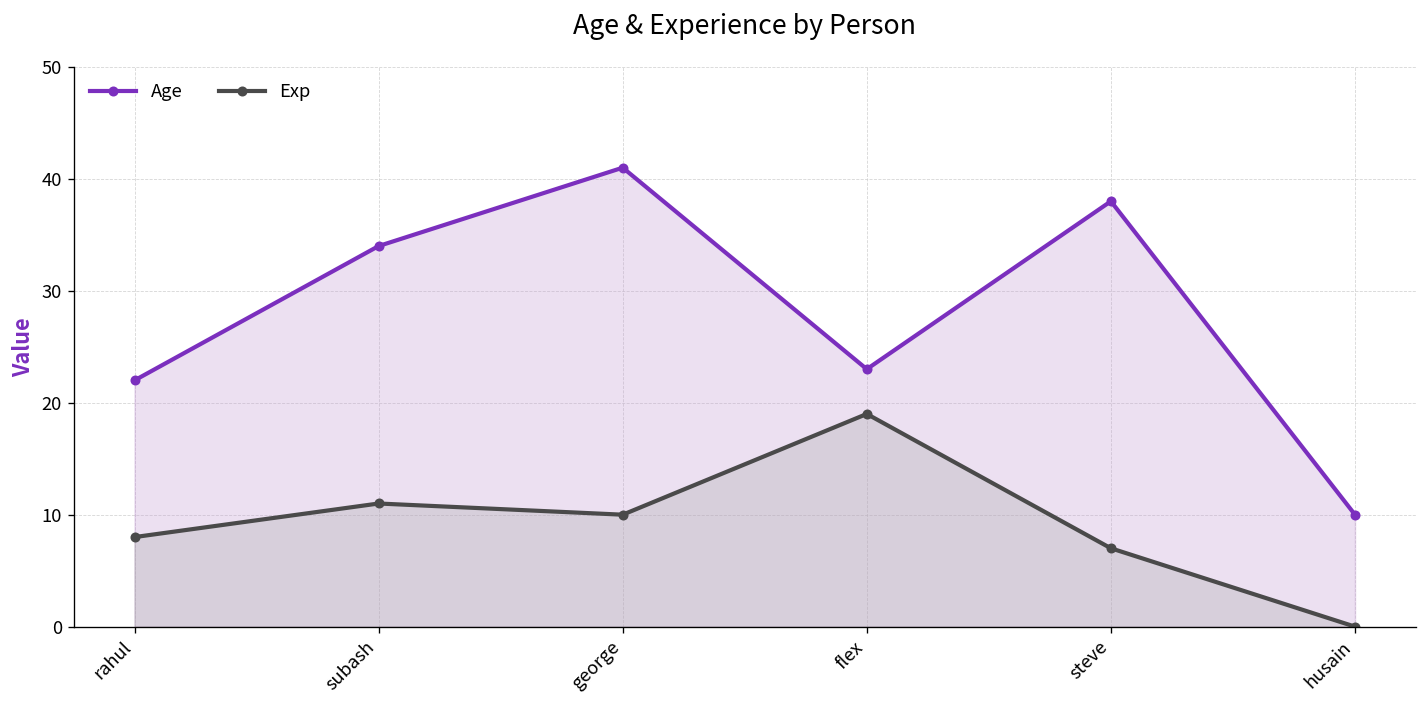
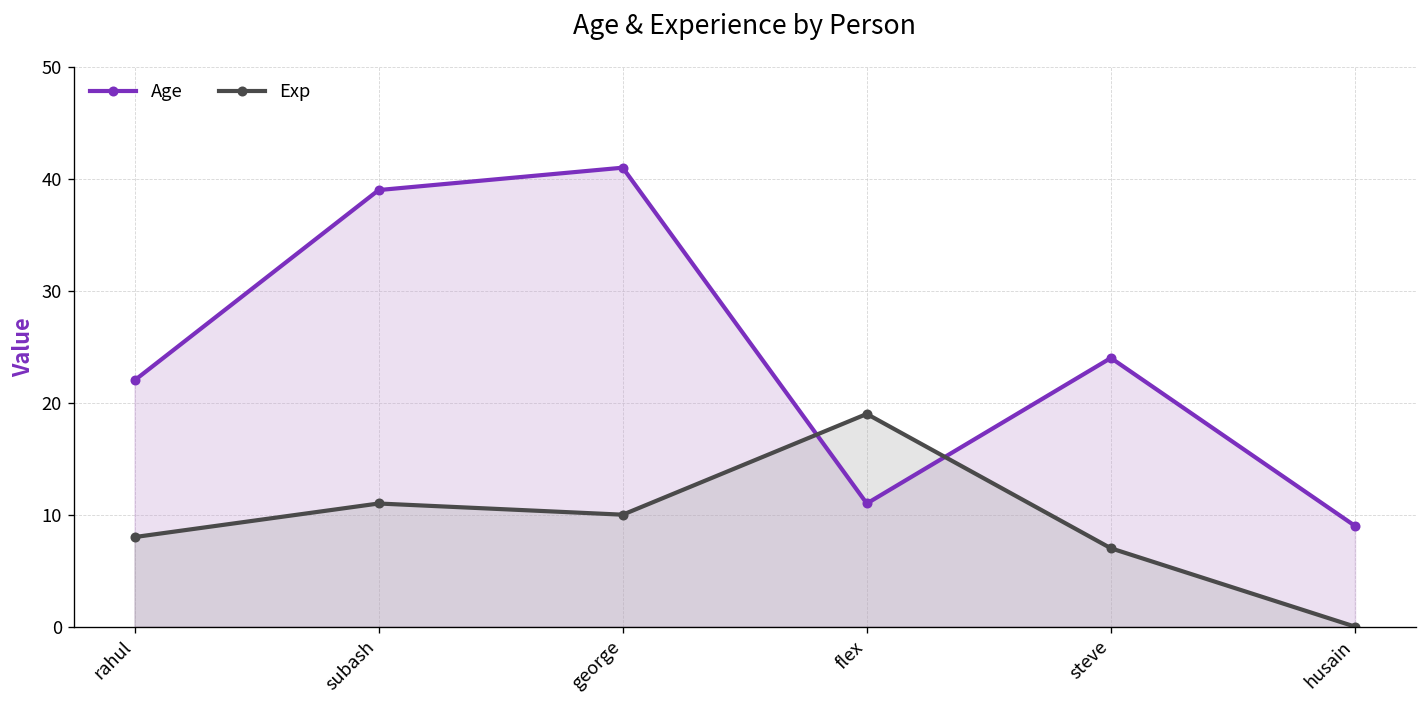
  {
    "Age": {
      "rahul": 22,
-     "subash": 34,
+     "subash": 39,
      "george": 41,
-     "flex": 23,
-     "steve": 38,
-     "husain": 10
+     "flex": 11,
+     "steve": 24,
+     "husain": 9
    },
    "Exp": {
      "rahul": 8,
      "subash": 11,
      "george": 10,
      "flex": 19,
      "steve": 7,
      "husain": 0
    }
  }
